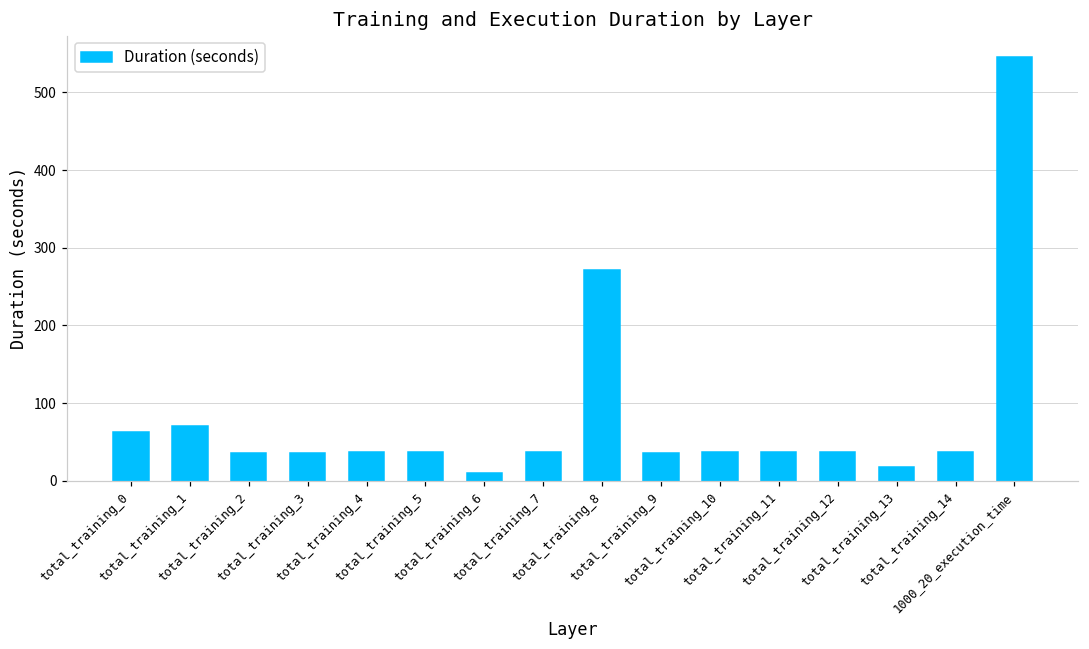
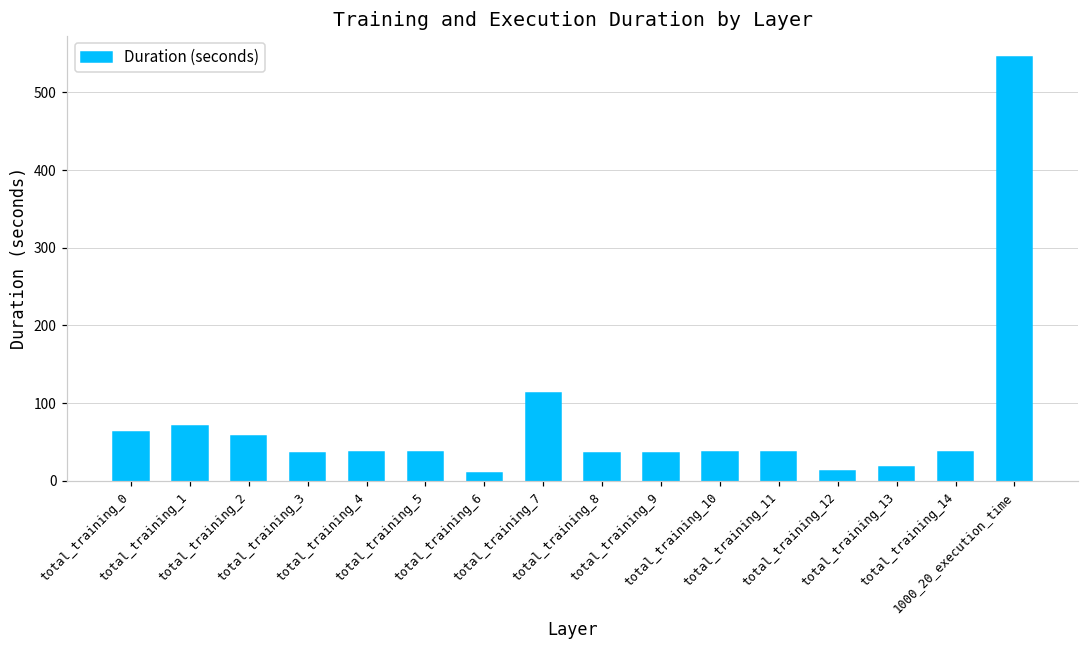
  {
    "total_training_0": 60,
    "total_training_1": 70,
-   "total_training_2": 40,
+   "total_training_2": 60,
    "total_training_3": 40,
    "total_training_4": 40,
    "total_training_5": 40,
    "total_training_6": 10,
-   "total_training_7": 40,
-   "total_training_8": 270,
+   "total_training_7": 110,
+   "total_training_8": 40,
    "total_training_9": 40,
    "total_training_10": 40,
    "total_training_11": 40,
-   "total_training_12": 40,
+   "total_training_12": 10,
    "total_training_13": 20,
    "total_training_14": 40,
    "1000_20_execution_time": 550
  }
